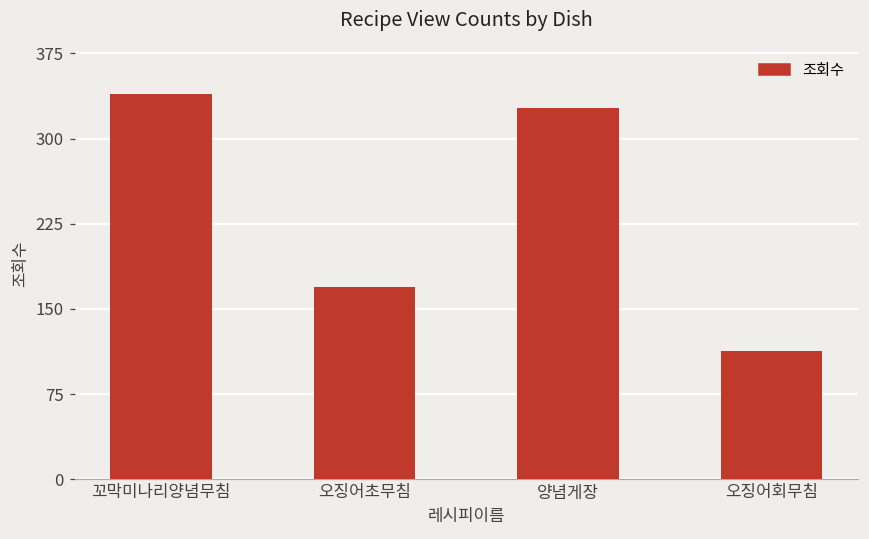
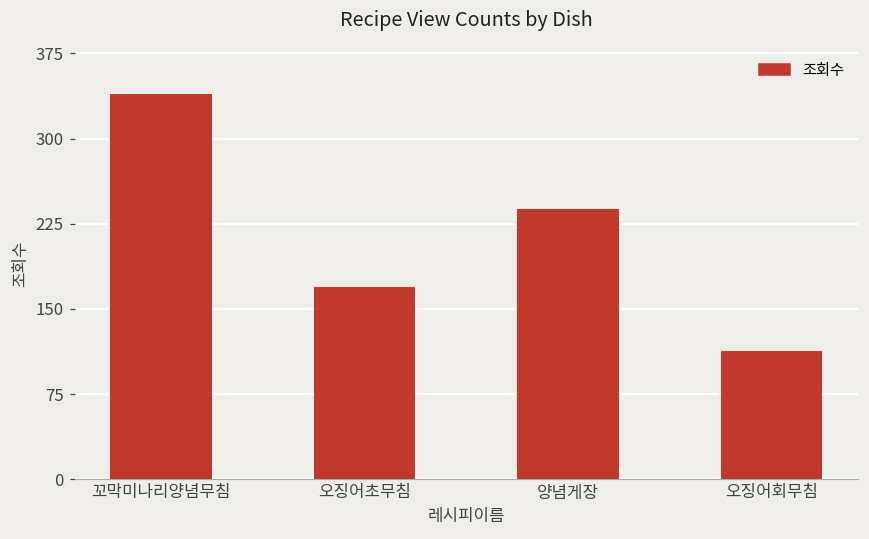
  {
    "꼬막미나리양념무침": 339,
    "오징어초무침": 169,
-   "양념게장": 327,
+   "양념게장": 238,
    "오징어회무침": 113
  }
